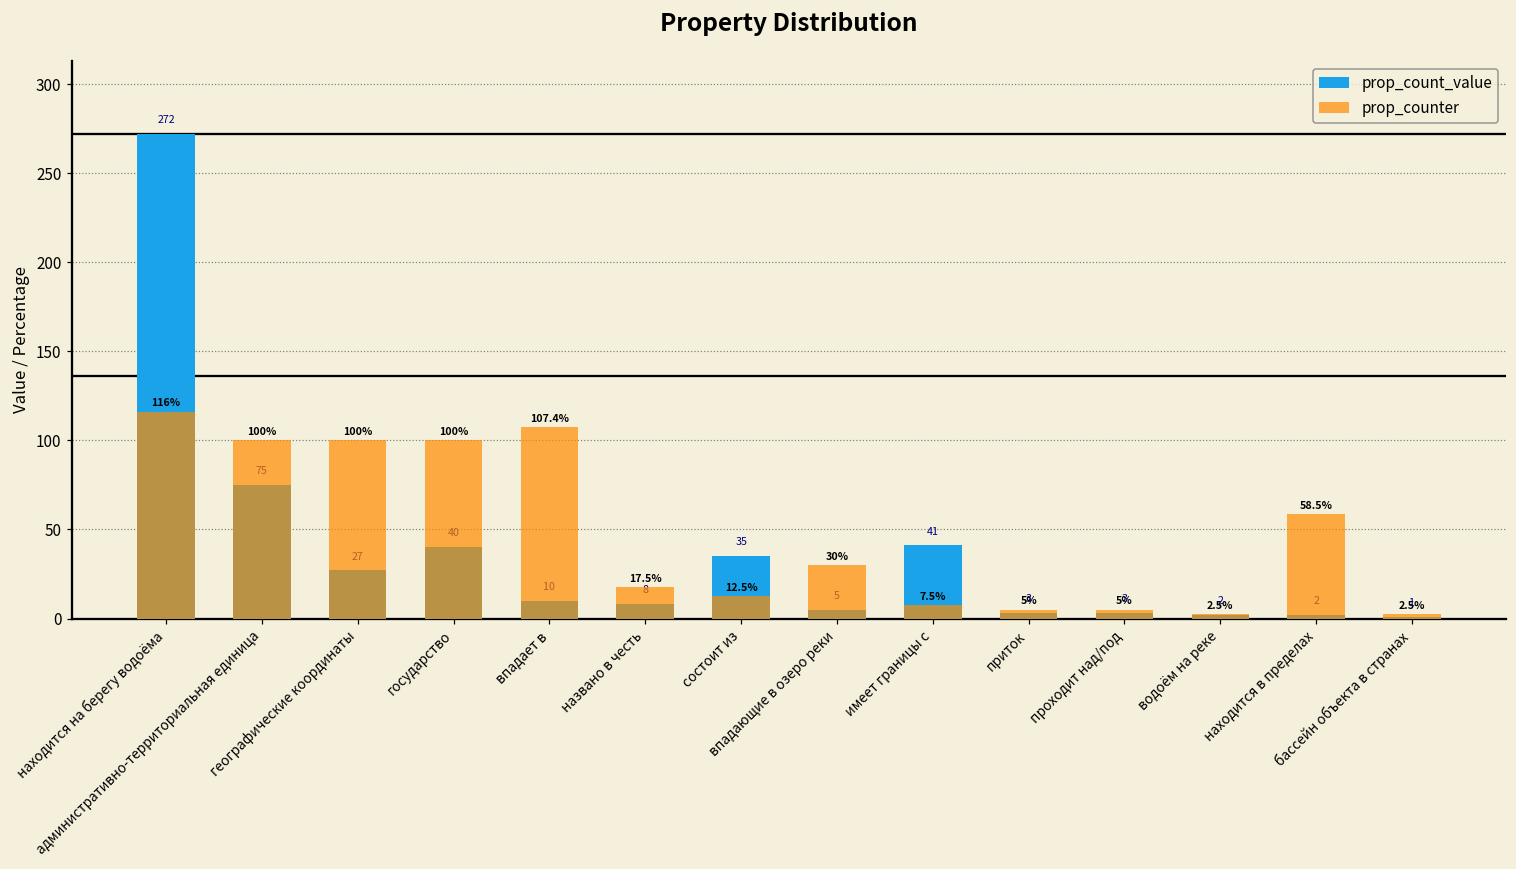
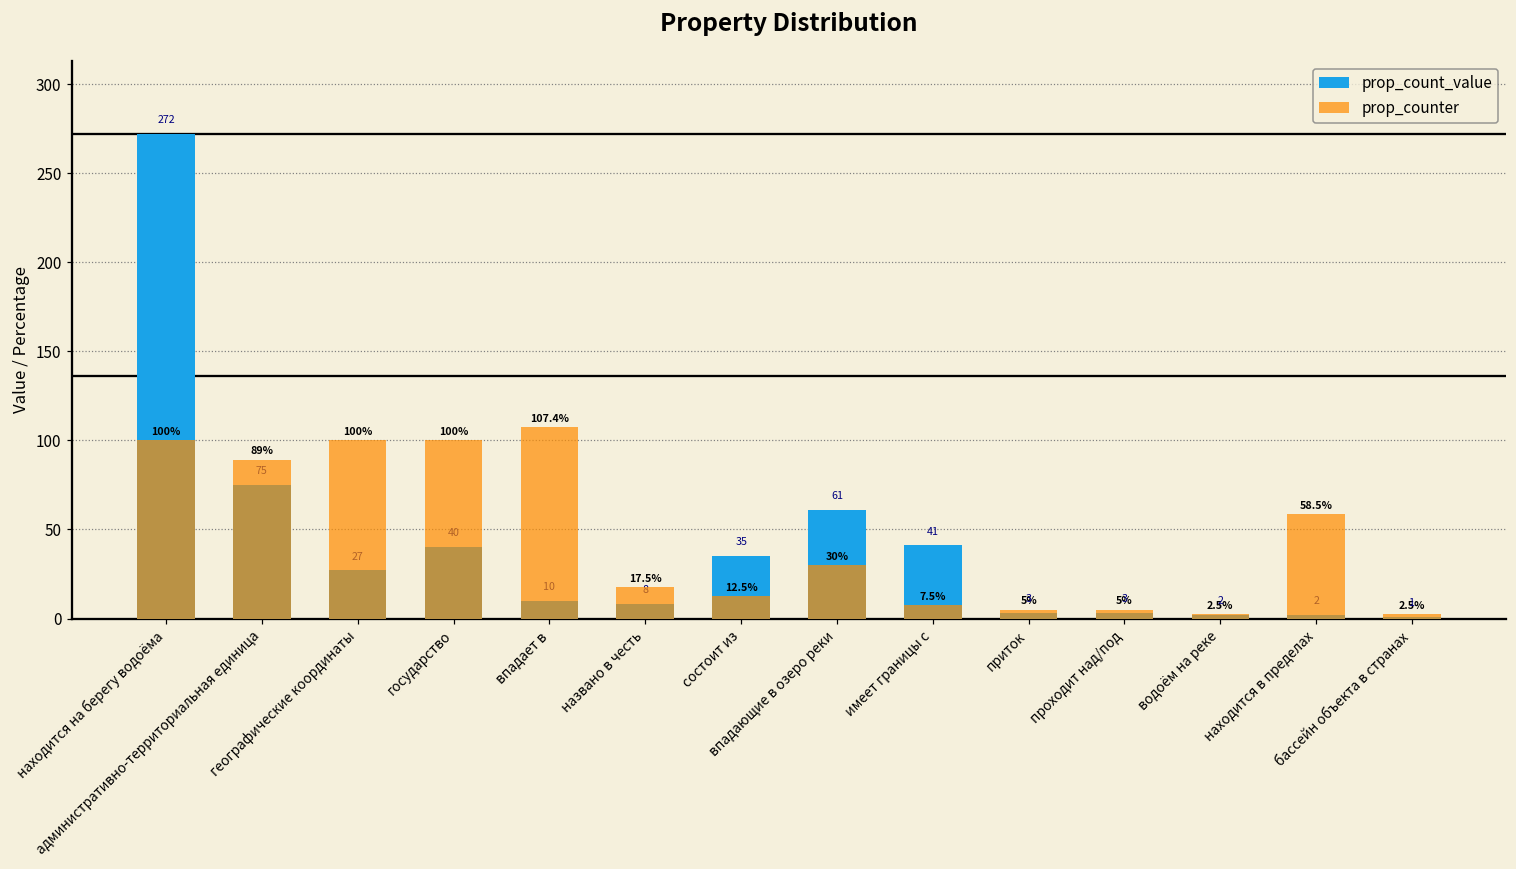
  {
    "prop_count_value": {
      "находится на берегу водоёма": "272",
      "состоит из": "35",
-     "впадающие в озеро реки": "5",
+     "впадающие в озеро реки": "61",
      "имеет границы с": "41"
    },
    "prop_counter": {
-     "находится на берегу водоёма": "116%",
-     "административно-территориальная единица": "100%",
+     "находится на берегу водоёма": "100%",
+     "административно-территориальная единица": "89%",
      "географические координаты": "100%",
      "государство": "100%",
      "впадает в": "107.4%",
      "названо в честь": "17.5%",
      "водоём на реке": "2.5%",
      "находится в пределах": "58.5%"
    }
  }
